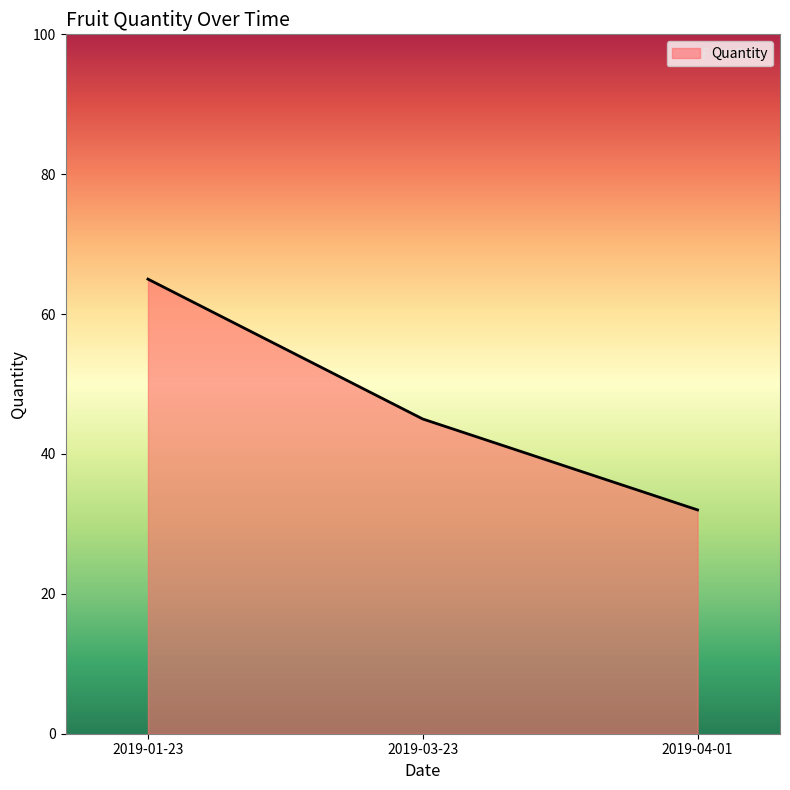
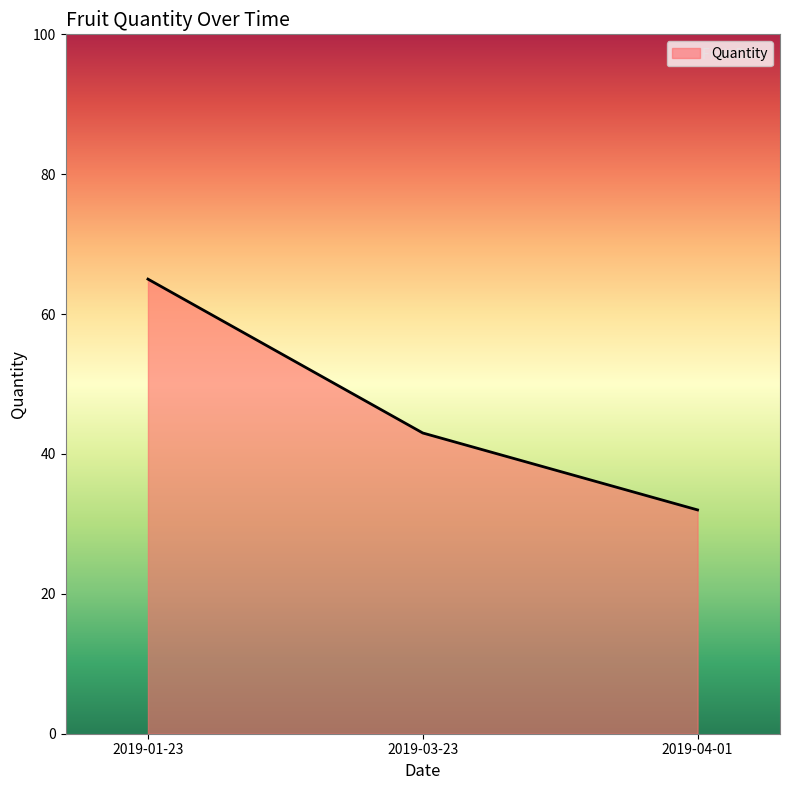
  {
    "2019-01-23": 65,
-   "2019-03-23": 45,
+   "2019-03-23": 43,
    "2019-04-01": 32
  }
